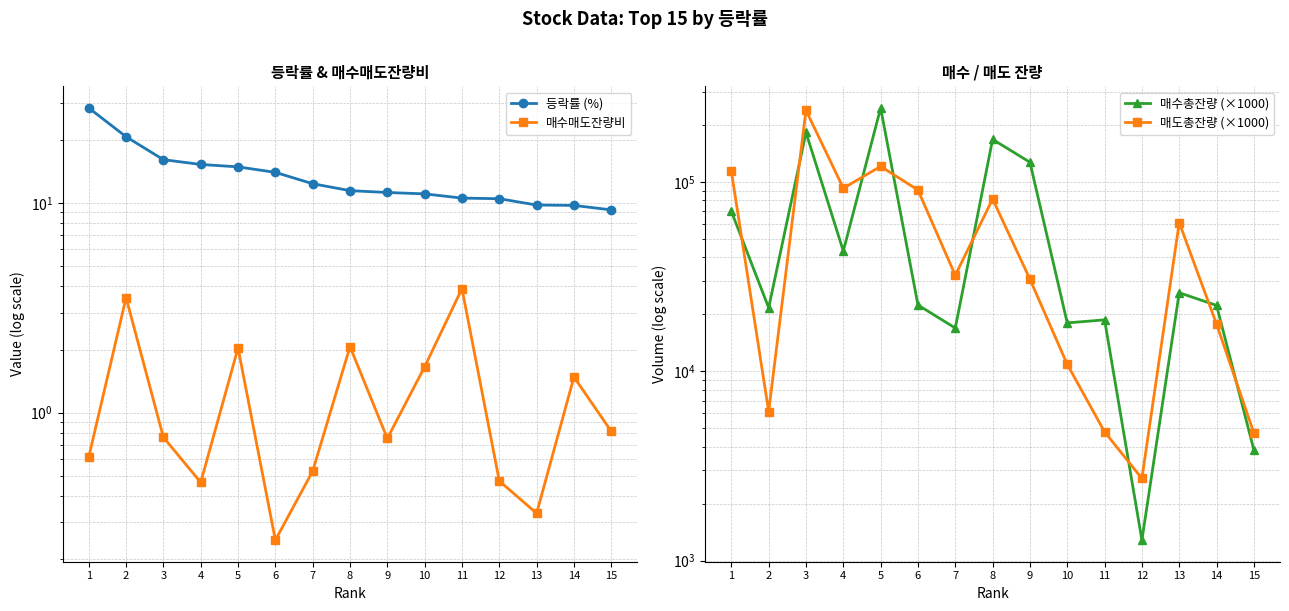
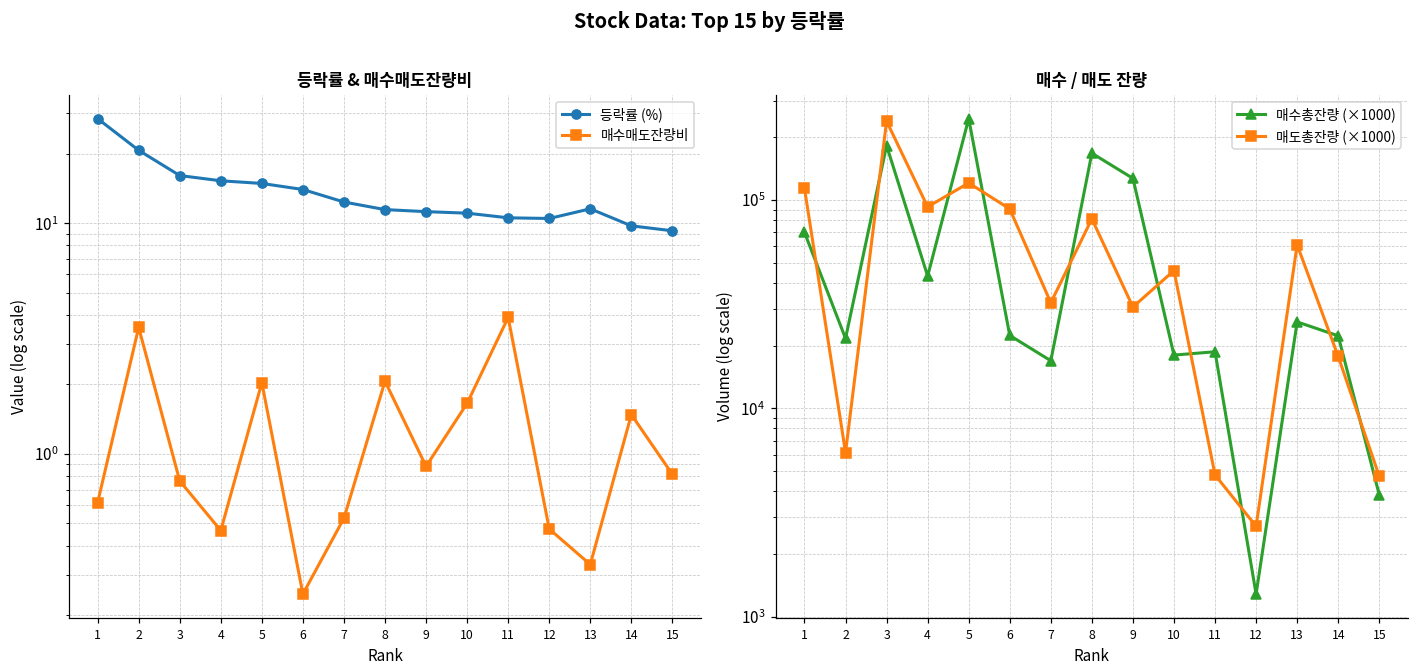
  {
    "등락률 & 매수매도잔량비": {
      "등락률 (%)": {
        "1": 28,
        "2": 21,
        "3": 16,
        "4": 15,
        "5": 15,
        "6": 14,
        "7": 12,
        "8": 11,
        "9": 11,
        "10": 11,
        "11": 11,
        "12": 10,
-       "13": 10,
+       "13": 12,
        "14": 10,
        "15": 9
      },
      "매수매도잔량비": {
        "1": 0.61,
        "2": 3.5,
        "3": 0.76,
        "4": 0.47,
        "5": 2.0,
        "6": 0.25,
        "7": 0.53,
        "8": 2.1,
-       "9": 0.75,
+       "9": 0.88,
        "10": 1.7,
        "11": 3.9,
        "12": 0.47,
        "13": 0.33,
        "14": 1.5,
        "15": 0.82
      }
    },
    "매수 / 매도 잔량": {
      "매수총잔량 (×1000)": {
        "1": 70000,
        "2": 22000,
        "3": 180000,
        "4": 43000,
        "5": 250000,
        "6": 22000,
        "7": 17000,
        "8": 170000,
        "9": 130000,
        "10": 18000,
        "11": 19000,
        "12": 1300,
        "13": 26000,
        "14": 22000,
        "15": 3800
      },
      "매도총잔량 (×1000)": {
        "1": 110000,
        "2": 6100,
        "3": 240000,
        "4": 90000,
        "5": 120000,
        "6": 90000,
        "7": 32000,
        "8": 81000,
        "9": 31000,
-       "10": 11000,
+       "10": 46000,
        "11": 4800,
        "12": 2700,
        "13": 61000,
        "14": 18000,
        "15": 4700
      }
    }
  }
